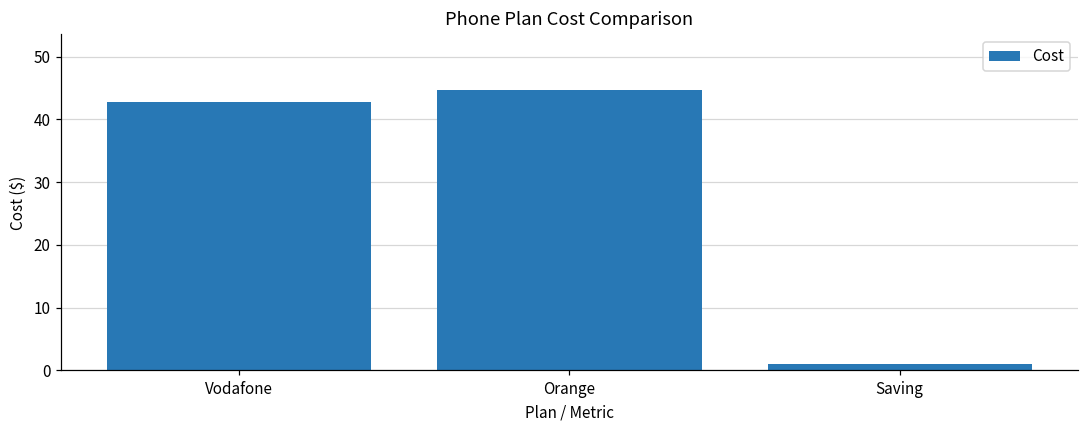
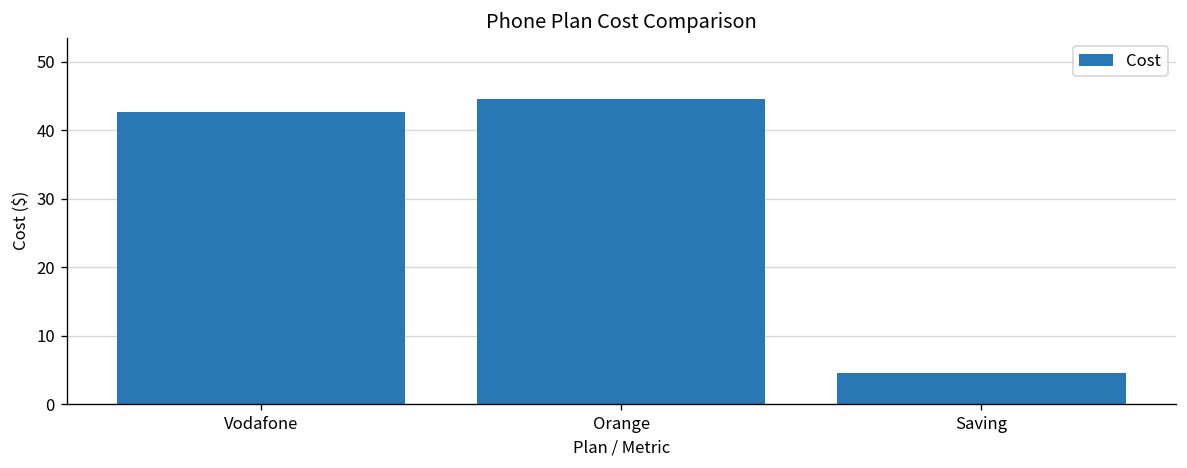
  {
    "Vodafone": 43,
    "Orange": 45,
-   "Saving": 1
+   "Saving": 5
  }
